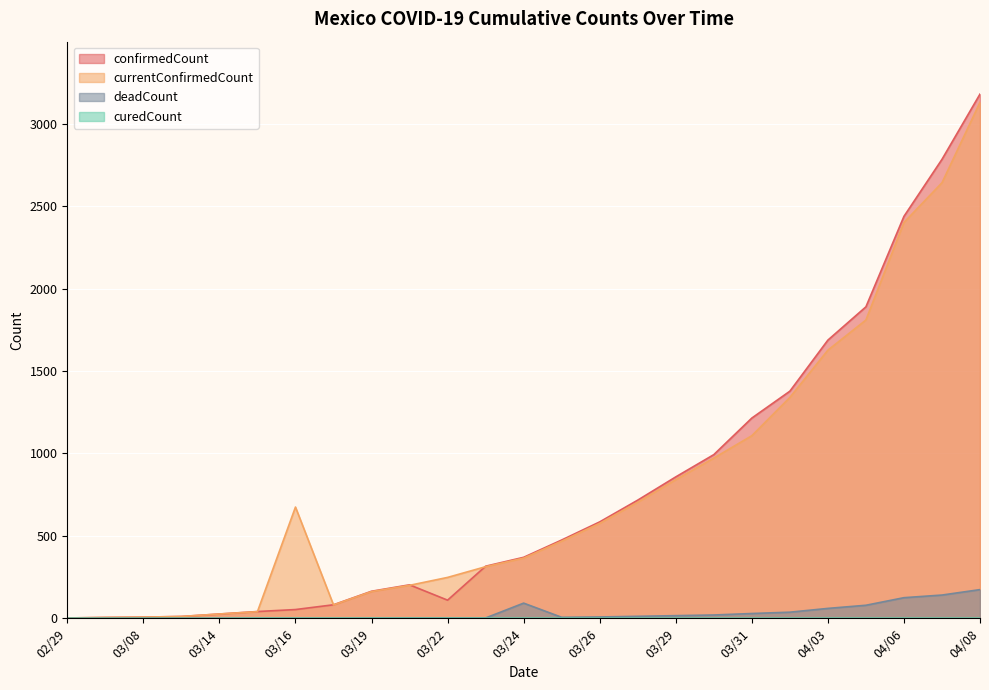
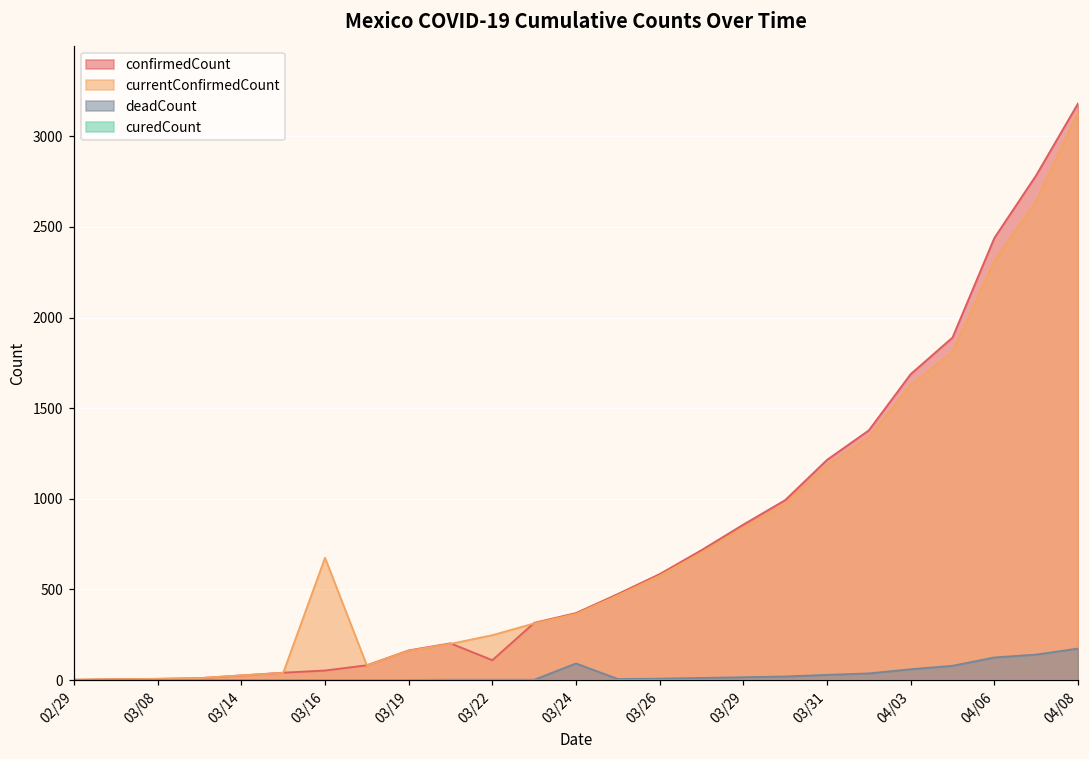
  {
    "confirmedCount": {
      "03/16": 50,
      "03/22": 110,
      "03/29": 860,
      "03/31": 1220,
      "04/03": 1690,
      "04/06": 2440,
      "04/08": 3180
    },
    "currentConfirmedCount": {
      "03/16": 680,
      "03/22": 250,
      "03/29": 840,
-     "03/31": 1110,
+     "03/31": 1190,
      "04/03": 1630,
-     "04/06": 2400,
+     "04/06": 2310,
      "04/08": 3130
    },
    "deadCount": {
      "03/24": 90,
      "03/31": 30,
      "04/03": 60,
      "04/06": 130,
      "04/08": 170
    },
    "curedCount": {
      "03/24": 0,
      "03/31": 0,
      "04/03": 0,
      "04/06": 0,
      "04/08": 0
    }
  }
